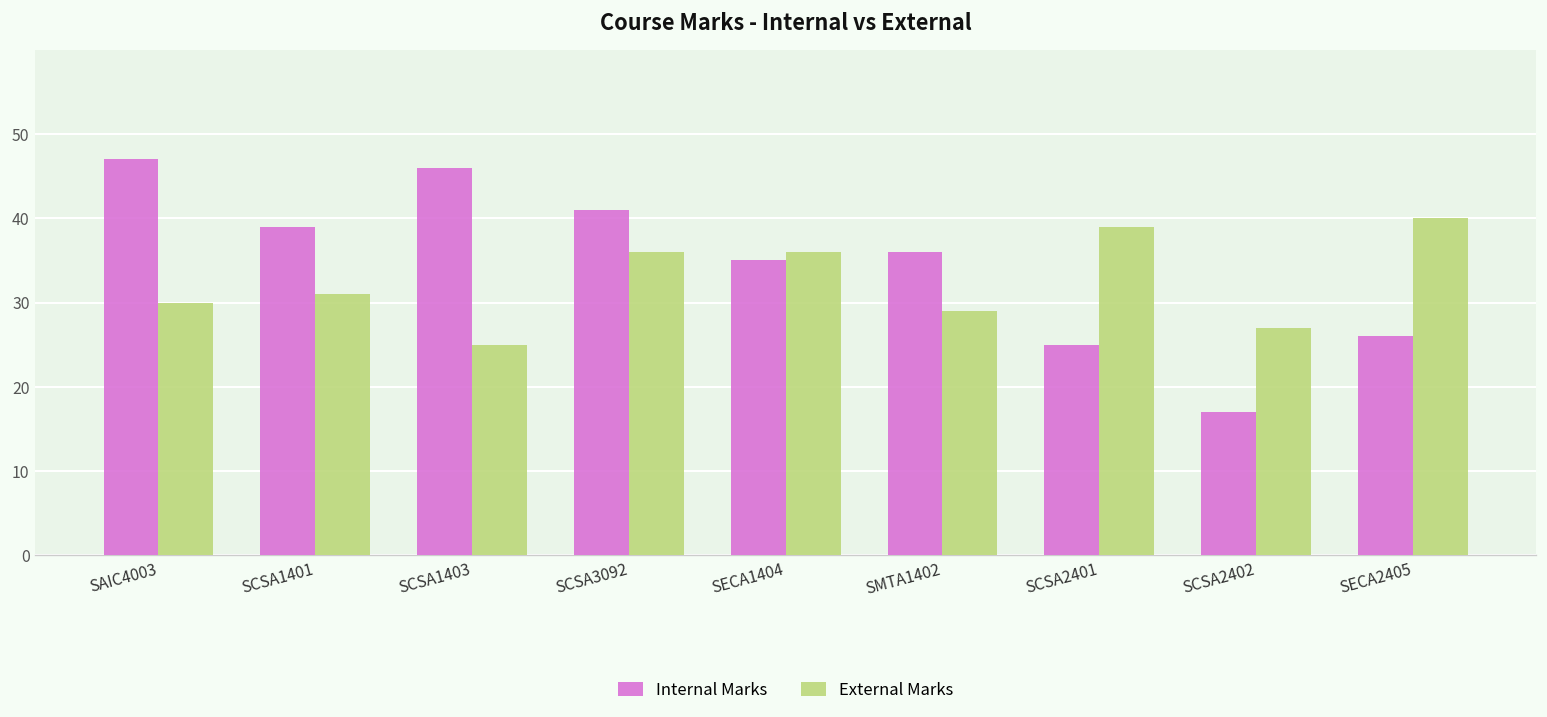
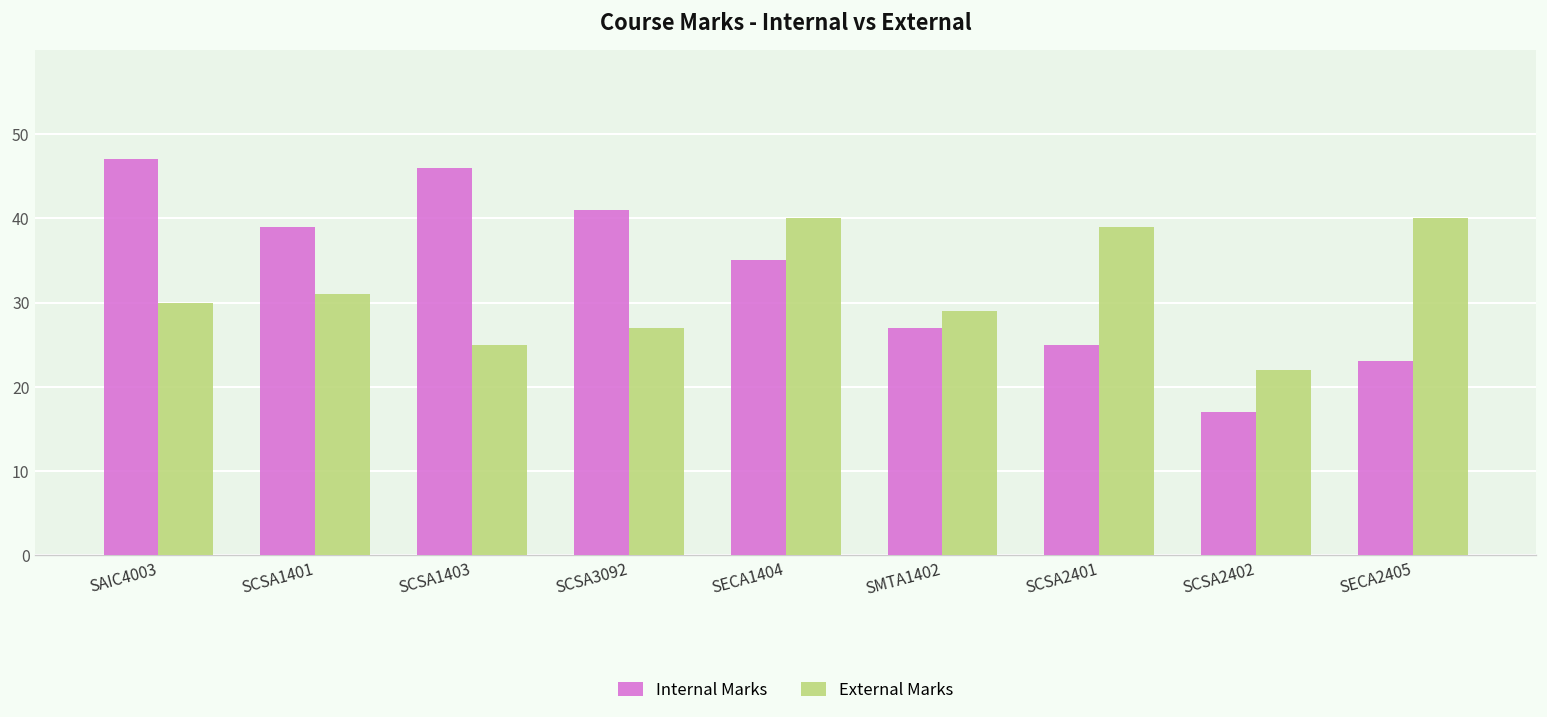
  {
    "Internal Marks": {
      "SAIC4003": 47,
      "SCSA1401": 39,
      "SCSA1403": 46,
      "SCSA3092": 41,
      "SECA1404": 35,
-     "SMTA1402": 36,
+     "SMTA1402": 27,
      "SCSA2401": 25,
      "SCSA2402": 17,
-     "SECA2405": 26
+     "SECA2405": 23
    },
    "External Marks": {
      "SAIC4003": 30,
      "SCSA1401": 31,
      "SCSA1403": 25,
-     "SCSA3092": 36,
-     "SECA1404": 36,
+     "SCSA3092": 27,
+     "SECA1404": 40,
      "SMTA1402": 29,
      "SCSA2401": 39,
-     "SCSA2402": 27,
+     "SCSA2402": 22,
      "SECA2405": 40
    }
  }
